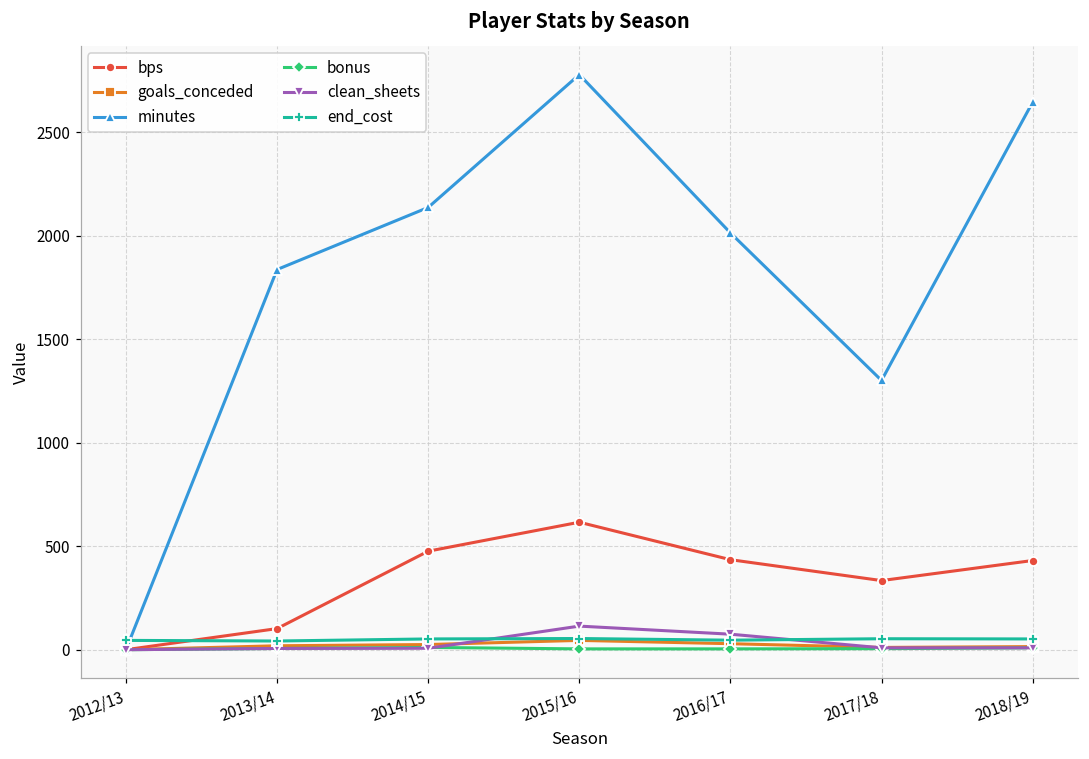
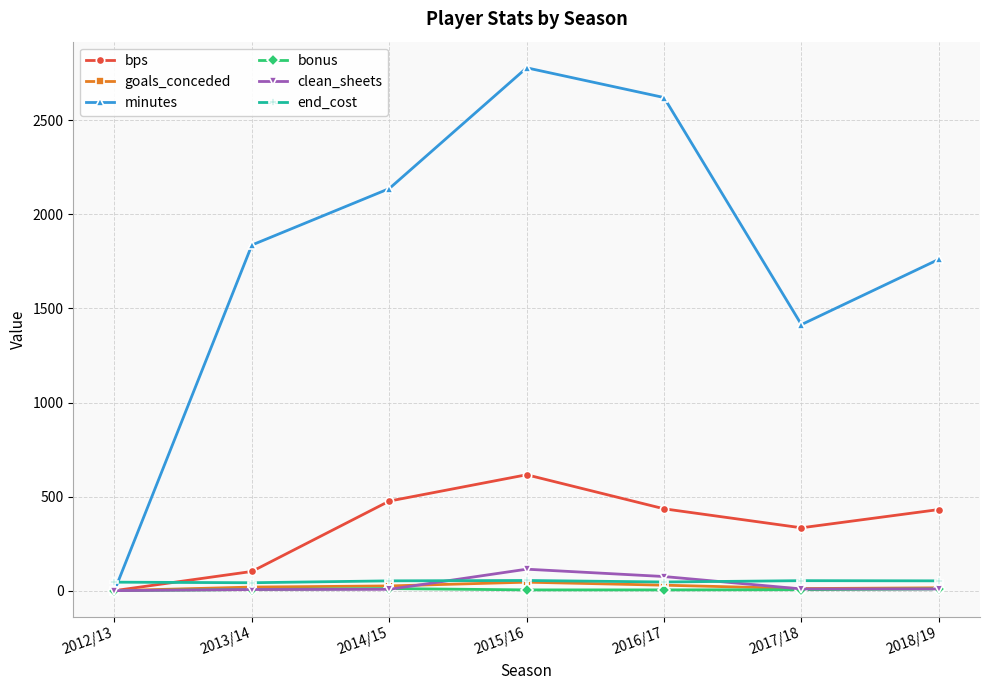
  {
    "minutes": {
      "2013/14": 1840,
      "2014/15": 2140,
      "2015/16": 2780,
-     "2016/17": 2010,
-     "2017/18": 1300,
-     "2018/19": 2650
+     "2016/17": 2620,
+     "2017/18": 1410,
+     "2018/19": 1760
    },
    "clean_sheets": {
      "2015/16": 110,
      "2016/17": 80
    }
  }
